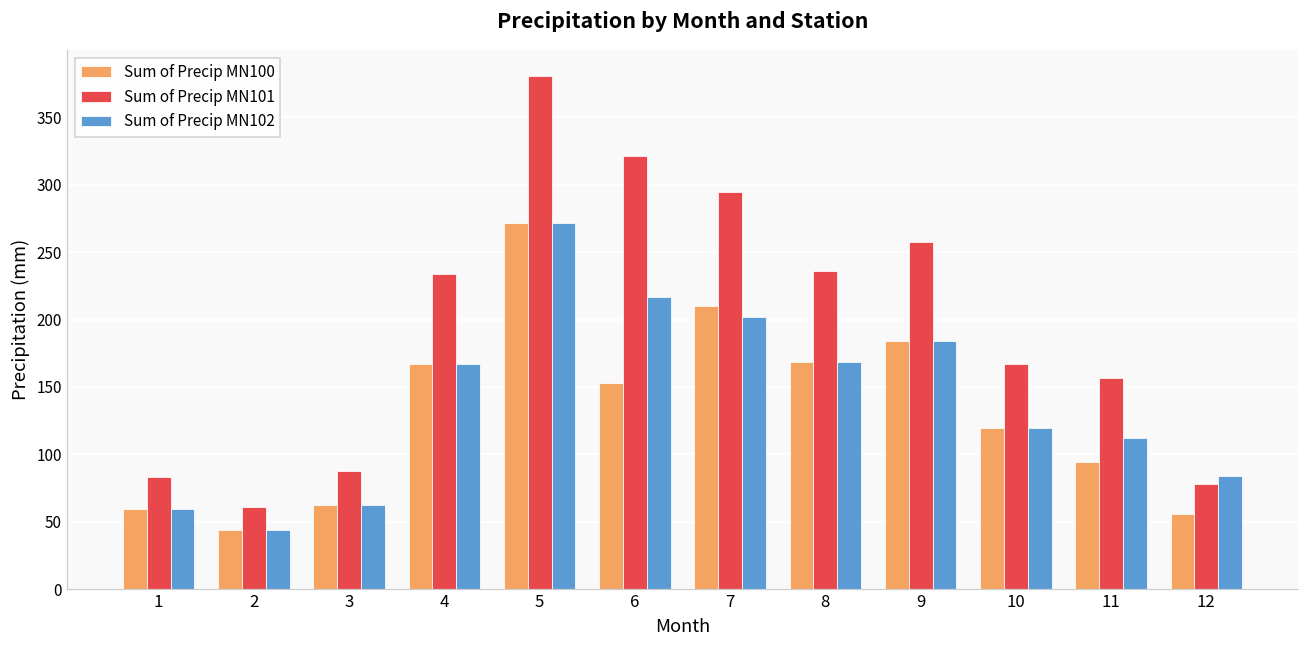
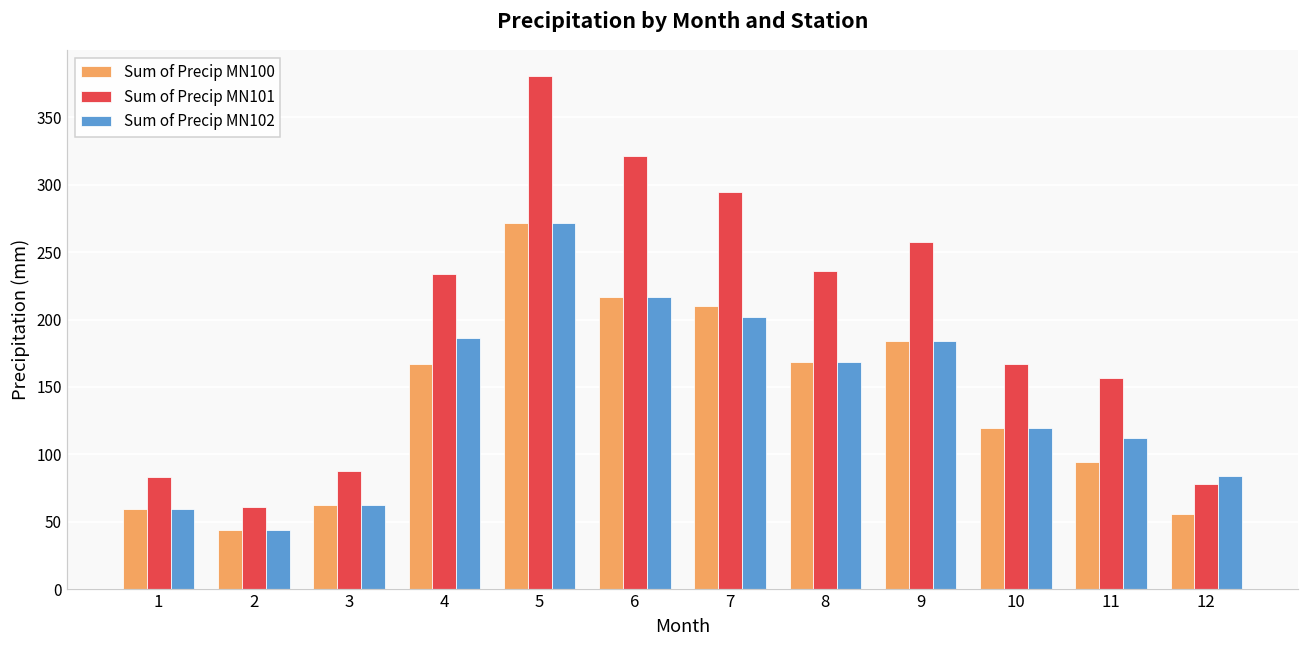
  {
    "Sum of Precip MN100": {
      "1": 59,
      "2": 44,
      "3": 62,
      "4": 167,
      "5": 272,
-     "6": 153,
+     "6": 217,
      "7": 210,
      "8": 168,
      "9": 184,
      "10": 119,
      "11": 94,
      "12": 55
    },
    "Sum of Precip MN101": {
      "1": 83,
      "2": 61,
      "3": 87,
      "4": 234,
      "5": 381,
      "6": 321,
      "7": 294,
      "8": 236,
      "9": 258,
      "10": 167,
      "11": 157,
      "12": 78
    },
    "Sum of Precip MN102": {
      "1": 59,
      "2": 44,
      "3": 62,
-     "4": 167,
+     "4": 186,
      "5": 272,
      "6": 217,
      "7": 202,
      "8": 168,
      "9": 184,
      "10": 119,
      "11": 112,
      "12": 84
    }
  }
